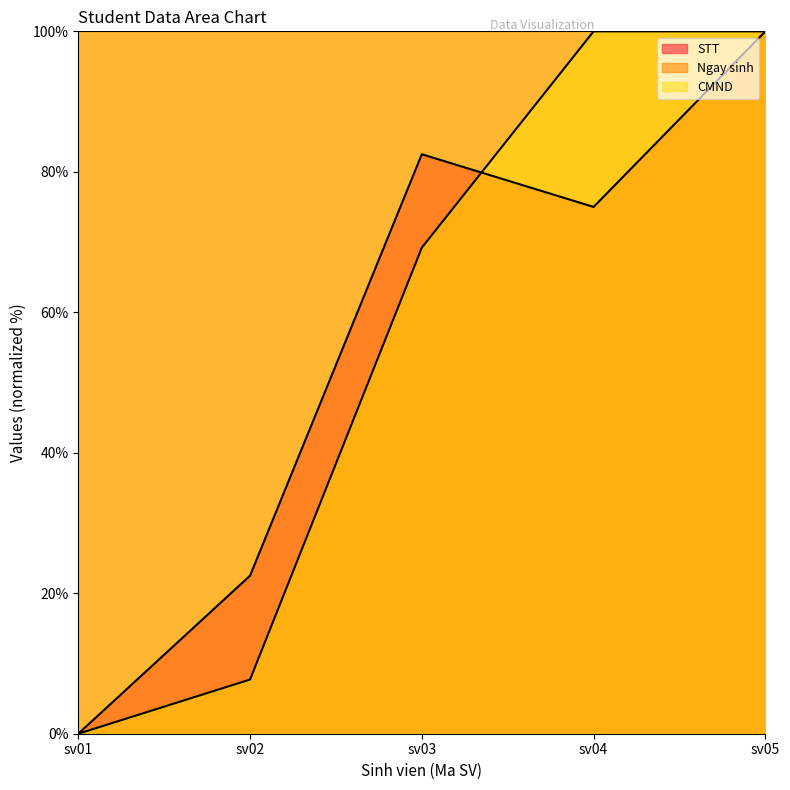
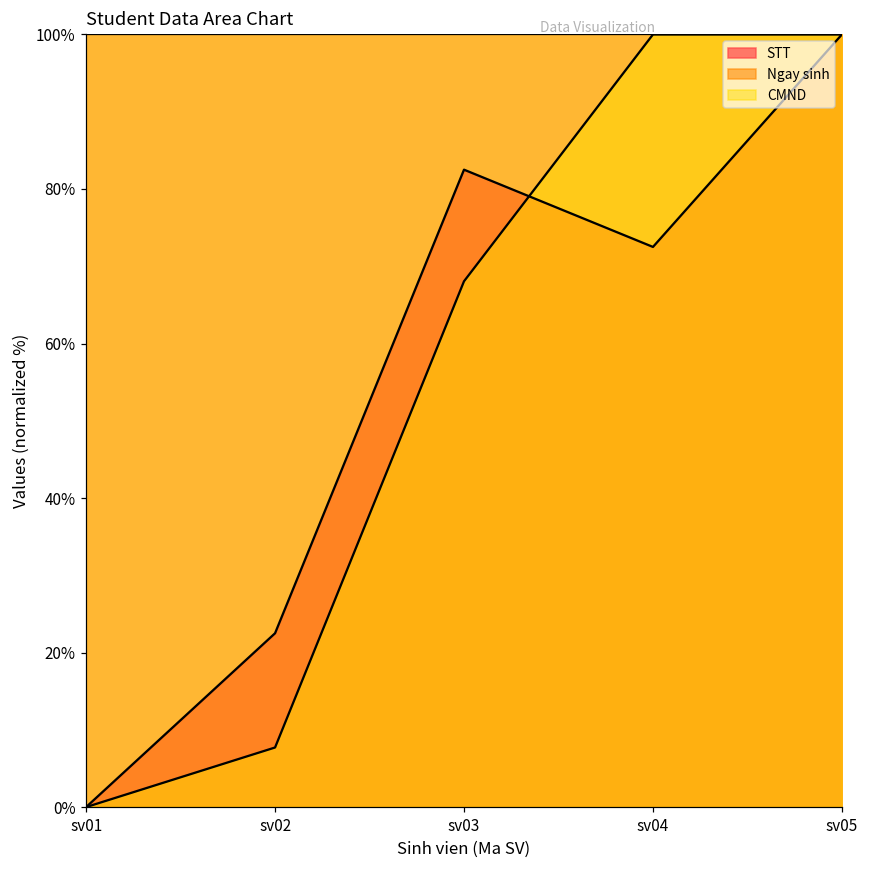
  {
    "STT": {
      "sv02": "22%",
      "sv03": "83%",
-     "sv04": "75%"
+     "sv04": "73%"
    },
    "Ngay sinh": {
      "sv01": "100%",
      "sv02": "100%",
      "sv03": "100%"
    },
    "CMND": {
      "sv02": "8%",
-     "sv03": "69%"
+     "sv03": "68%"
    }
  }
